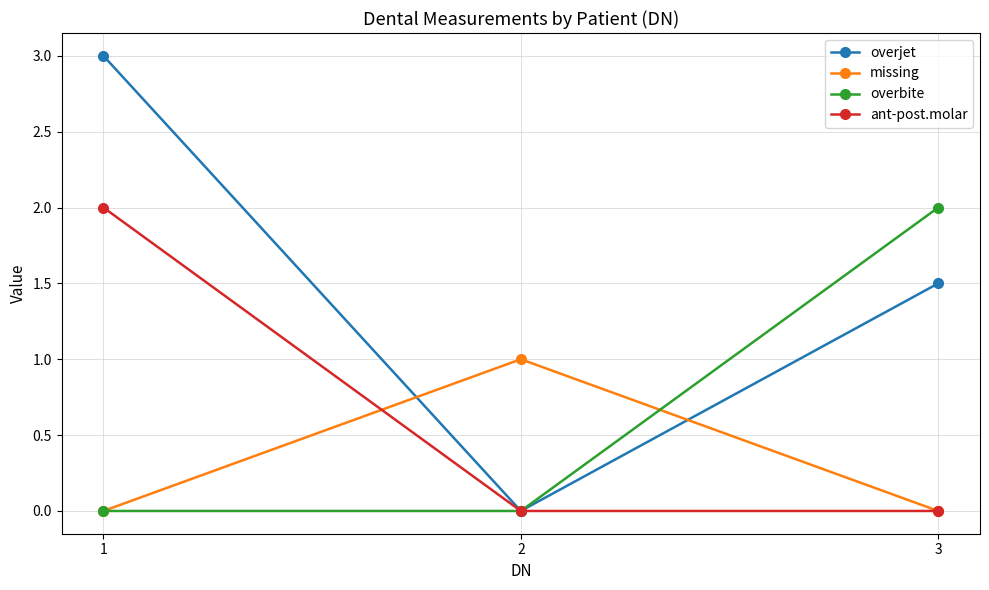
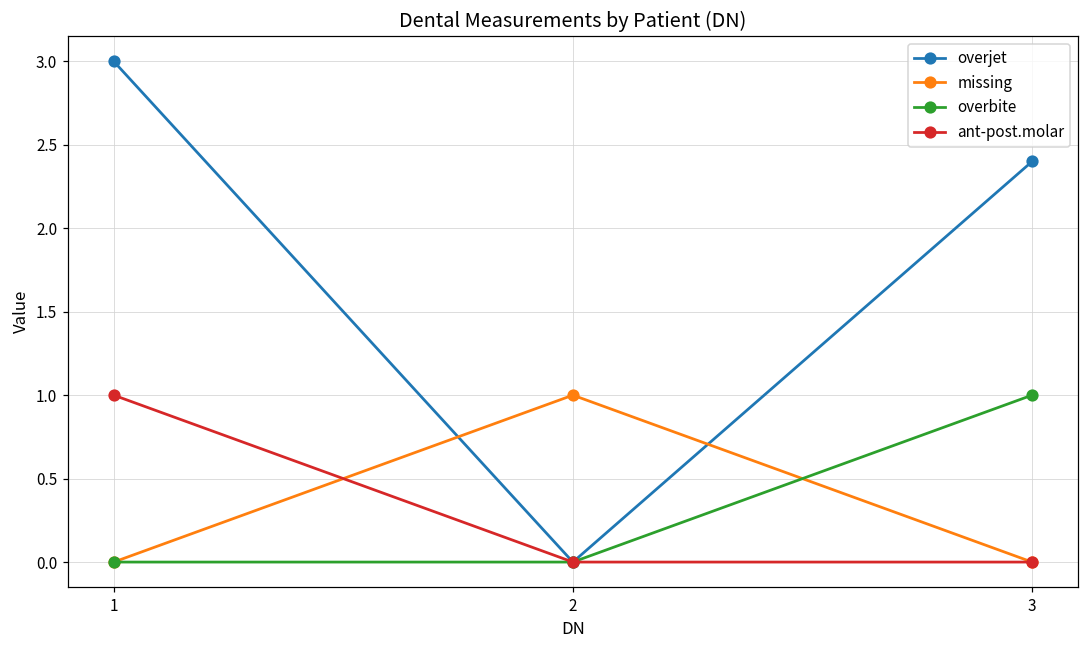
  {
    "overjet": {
      "1": 3.0,
-     "3": 1.5
+     "3": 2.4
    },
    "missing": {
      "2": 1.0
    },
    "overbite": {
-     "3": 2
+     "3": 1
    },
    "ant-post.molar": {
-     "1": 2
+     "1": 1
    }
  }
